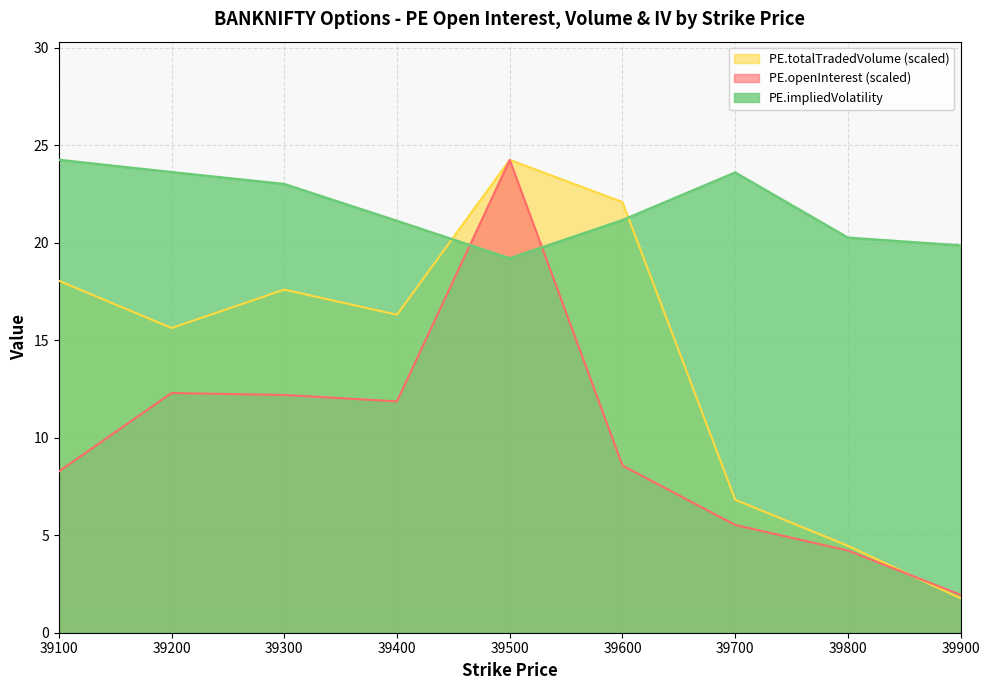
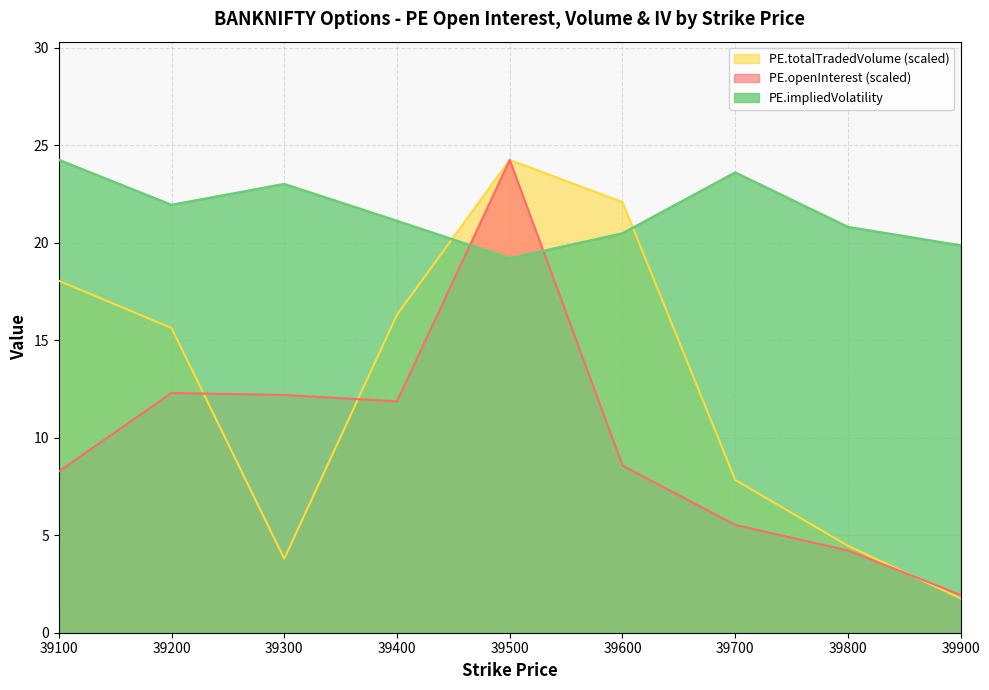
  {
    "PE.totalTradedVolume (scaled)": {
      "39100": 18.0,
      "39200": 15.6,
-     "39300": 17.6,
+     "39300": 3.8,
      "39400": 16.3,
      "39600": 22.1,
-     "39700": 6.8,
+     "39700": 7.8,
      "39800": 4.5,
      "39900": 1.8
    },
    "PE.openInterest (scaled)": {
      "39100": 8.3,
      "39200": 12.3,
      "39300": 12.2,
      "39400": 11.9,
      "39600": 8.6,
      "39700": 5.5,
      "39800": 4.2,
      "39900": 1.9
    },
    "PE.impliedVolatility": {
      "39100": 24.2,
-     "39200": 23.6,
+     "39200": 21.9,
      "39300": 23.0,
      "39400": 21.1,
      "39500": 19.2,
-     "39600": 21.2,
+     "39600": 20.5,
      "39700": 23.6,
-     "39800": 20.3,
+     "39800": 20.8,
      "39900": 19.9
    }
  }
